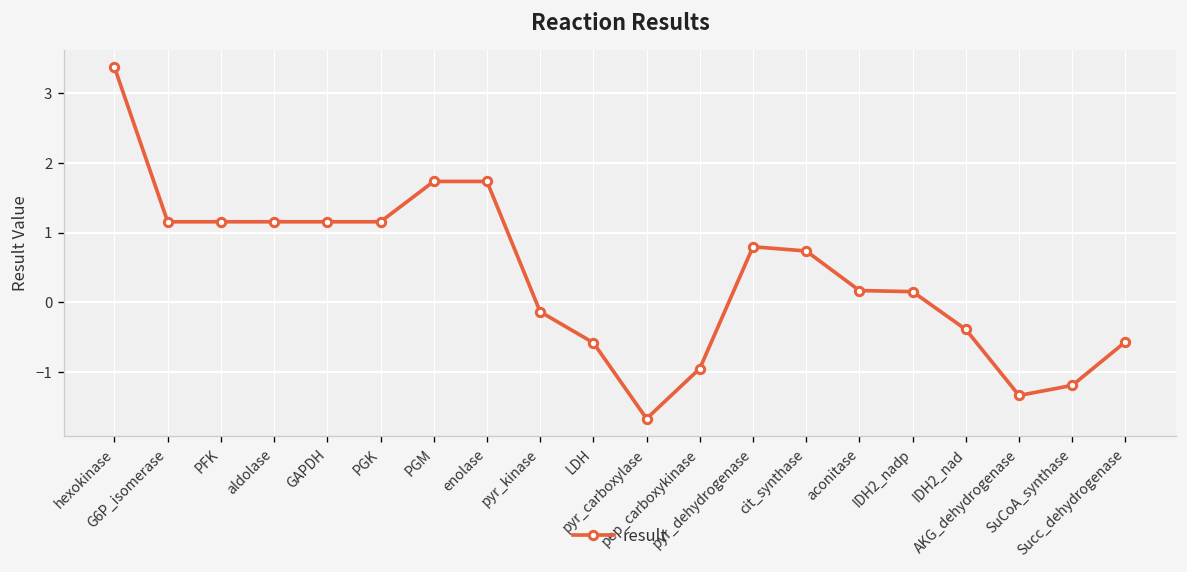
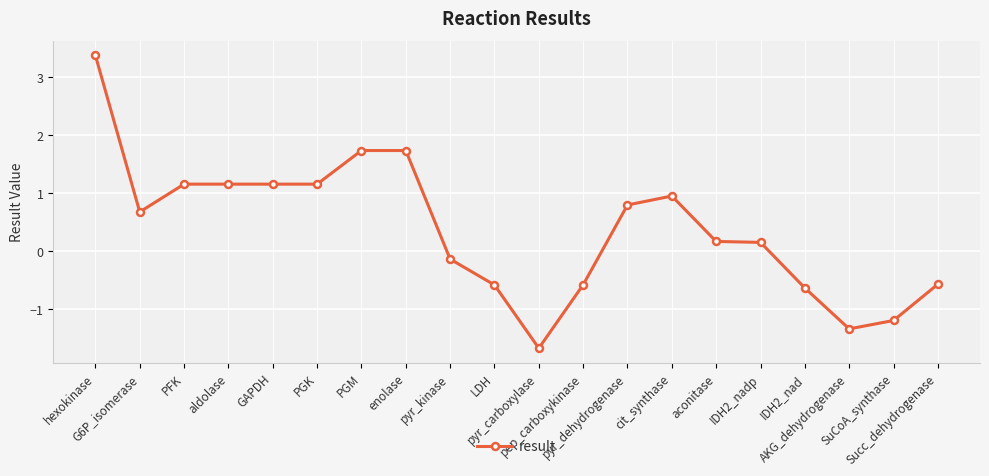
  {
    "hexokinase": 3.4,
-   "G6P_isomerase": 1.2,
+   "G6P_isomerase": 0.7,
    "PFK": 1.2,
    "aldolase": 1.2,
    "GAPDH": 1.2,
    "PGK": 1.2,
    "PGM": 1.7,
    "enolase": 1.7,
    "pyr_kinase": -0.1,
    "LDH": -0.6,
    "pyr_carboxylase": -1.7,
-   "pep_carboxykinase": -1.0,
+   "pep_carboxykinase": -0.6,
    "pyr_dehydrogenase": 0.8,
-   "cit_synthase": 0.7,
+   "cit_synthase": 1.0,
    "aconitase": 0.2,
    "IDH2_nadp": 0.2,
-   "IDH2_nad": -0.4,
+   "IDH2_nad": -0.6,
    "AKG_dehydrogenase": -1.3,
    "SuCoA_synthase": -1.2,
    "Succ_dehydrogenase": -0.6
  }
